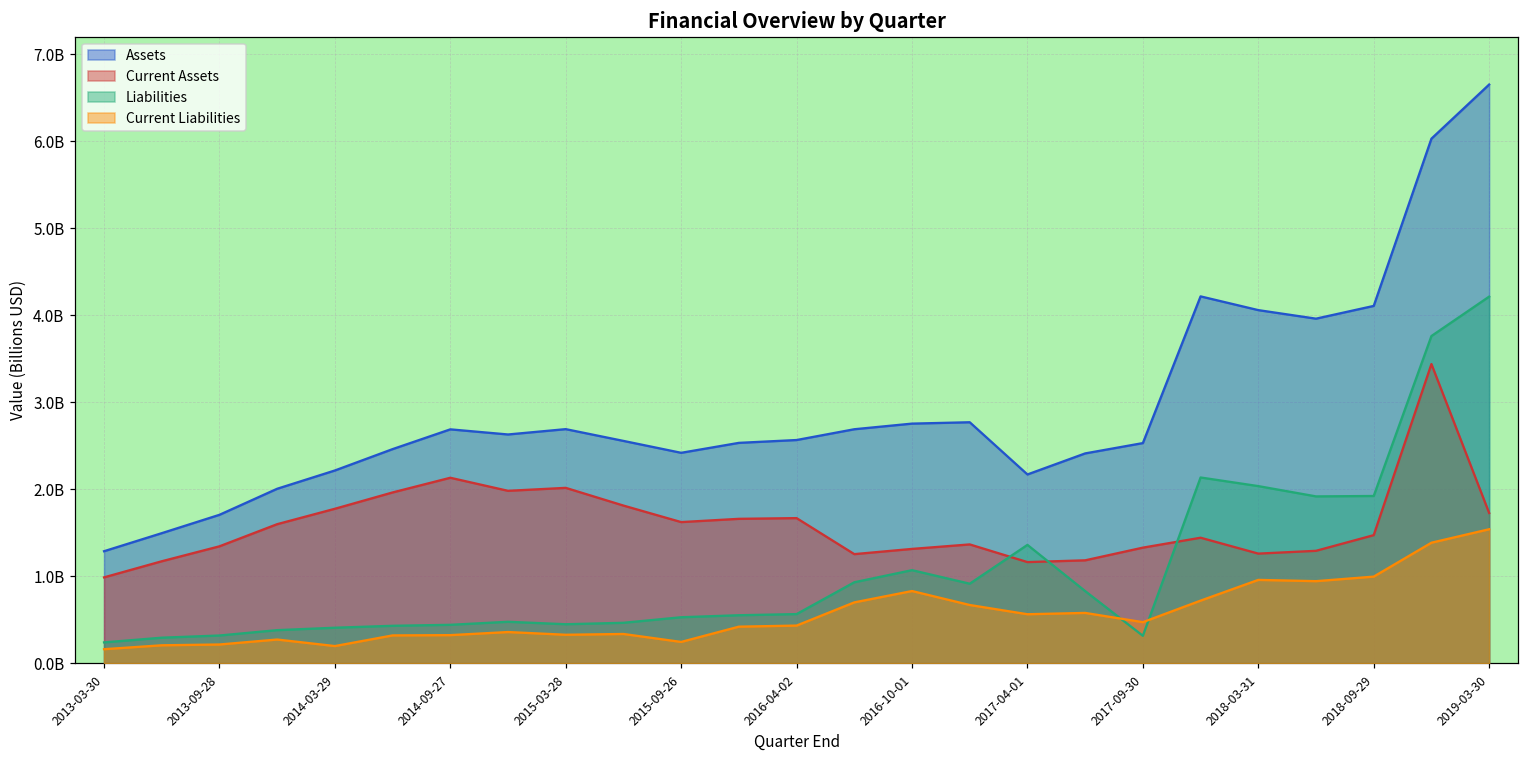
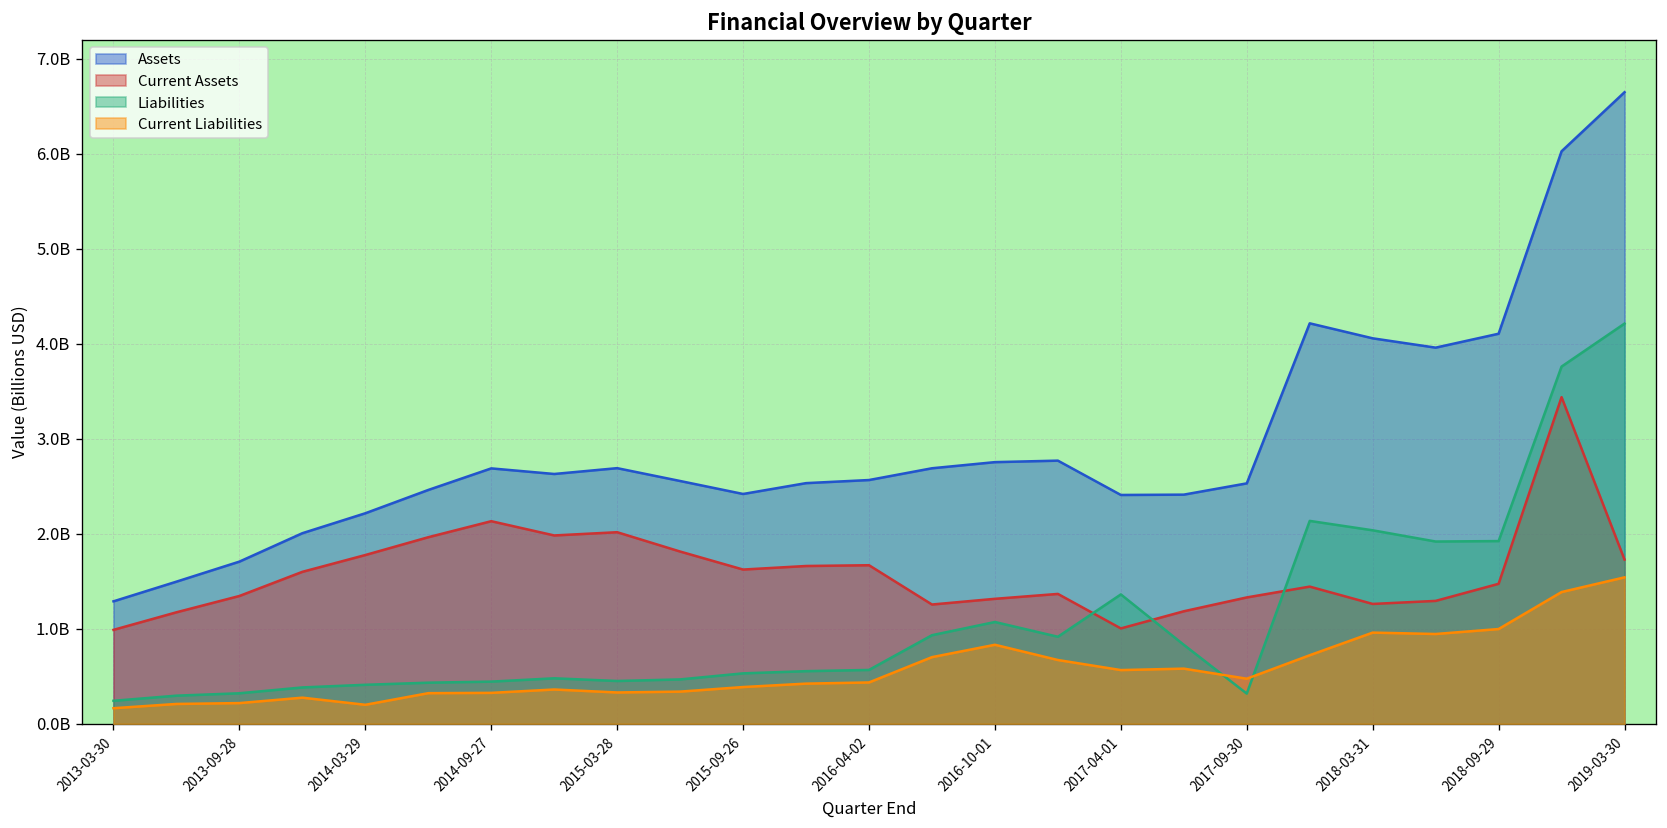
  {
    "Assets": {
      "2013-03-30": 1300000000,
      "2013-09-28": 1700000000,
      "2014-03-29": 2200000000,
      "2014-09-27": 2700000000,
      "2015-03-28": 2700000000,
      "2015-09-26": 2400000000,
      "2016-04-02": 2600000000,
      "2016-10-01": 2800000000,
-     "2017-04-01": 2200000000,
+     "2017-04-01": 2400000000,
      "2017-09-30": 2500000000,
      "2018-03-31": 4100000000,
      "2018-09-29": 4100000000,
      "2019-03-30": 6700000000
    },
    "Current Assets": {
      "2013-03-30": 1000000000,
      "2013-09-28": 1300000000,
      "2014-03-29": 1800000000,
      "2014-09-27": 2100000000,
      "2015-03-28": 2000000000,
      "2015-09-26": 1600000000,
      "2016-04-02": 1700000000,
      "2016-10-01": 1300000000,
-     "2017-04-01": 1200000000,
+     "2017-04-01": 1000000000,
      "2017-09-30": 1300000000,
      "2018-03-31": 1300000000,
      "2018-09-29": 1500000000,
      "2019-03-30": 1700000000
    },
    "Liabilities": {
      "2013-03-30": 200000000,
      "2013-09-28": 300000000,
      "2014-03-29": 400000000,
      "2014-09-27": 400000000,
      "2015-03-28": 500000000,
      "2015-09-26": 500000000,
      "2016-04-02": 600000000,
      "2016-10-01": 1100000000,
      "2017-04-01": 1400000000,
      "2017-09-30": 300000000,
      "2018-03-31": 2000000000,
      "2018-09-29": 1900000000,
      "2019-03-30": 4200000000
    },
    "Current Liabilities": {
      "2013-03-30": 200000000,
      "2013-09-28": 200000000,
      "2014-03-29": 200000000,
      "2014-09-27": 300000000,
      "2015-03-28": 300000000,
-     "2015-09-26": 200000000,
+     "2015-09-26": 400000000,
      "2016-04-02": 400000000,
      "2016-10-01": 800000000,
      "2017-04-01": 600000000,
      "2017-09-30": 500000000,
      "2018-03-31": 1000000000,
      "2018-09-29": 1000000000,
      "2019-03-30": 1500000000
    }
  }
